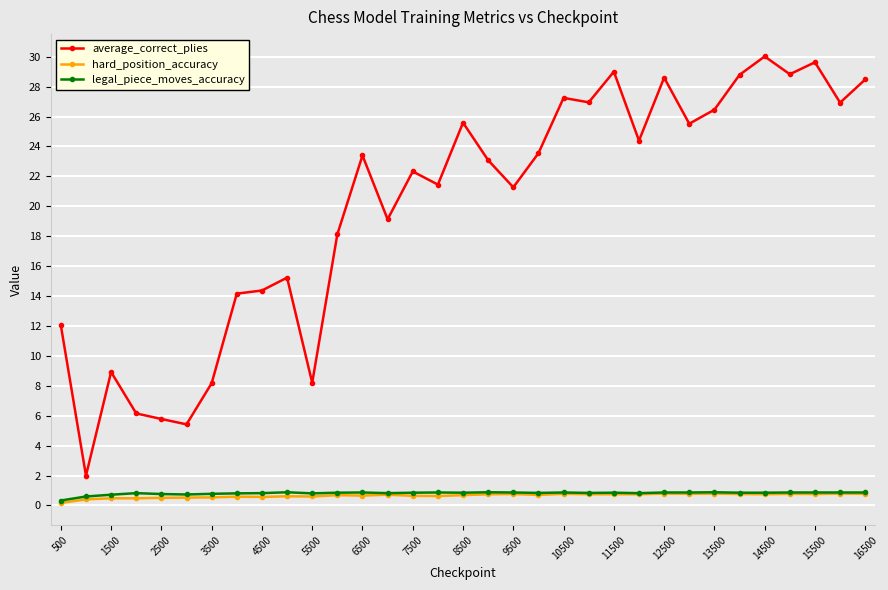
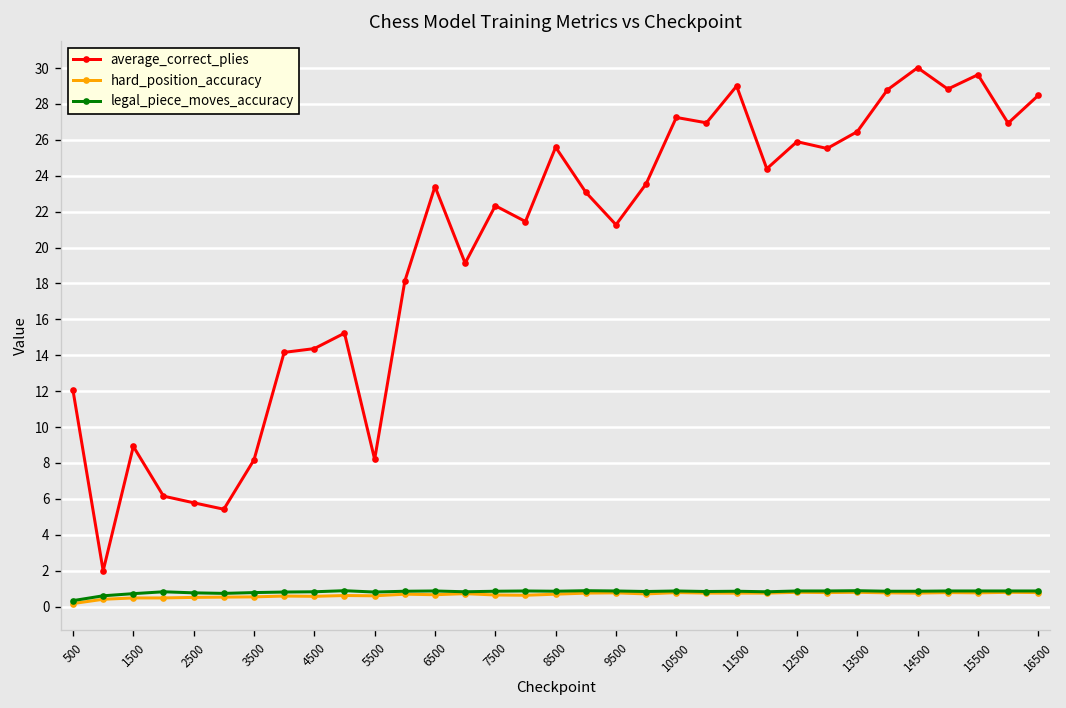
  {
    "average_correct_plies": {
      "500": 12.0,
      "1500": 8.9,
      "2500": 5.8,
      "3500": 8.2,
      "4500": 14.4,
      "5500": 8.2,
      "6500": 23.4,
      "7500": 22.3,
      "8500": 25.6,
      "9500": 21.3,
      "10500": 27.3,
      "11500": 29.0,
-     "12500": 28.6,
+     "12500": 25.9,
      "13500": 26.5,
      "14500": 30.0,
      "15500": 29.6,
      "16500": 28.5
    },
    "hard_position_accuracy": {
      "1500": 0.5,
      "2500": 0.5,
      "3500": 0.5,
      "4500": 0.6,
      "5500": 0.6,
      "6500": 0.7,
      "7500": 0.6
    },
    "legal_piece_moves_accuracy": {
      "1500": 0.7,
      "2500": 0.8,
      "3500": 0.8,
      "4500": 0.8,
      "5500": 0.8,
      "6500": 0.9,
      "7500": 0.9
    }
  }
